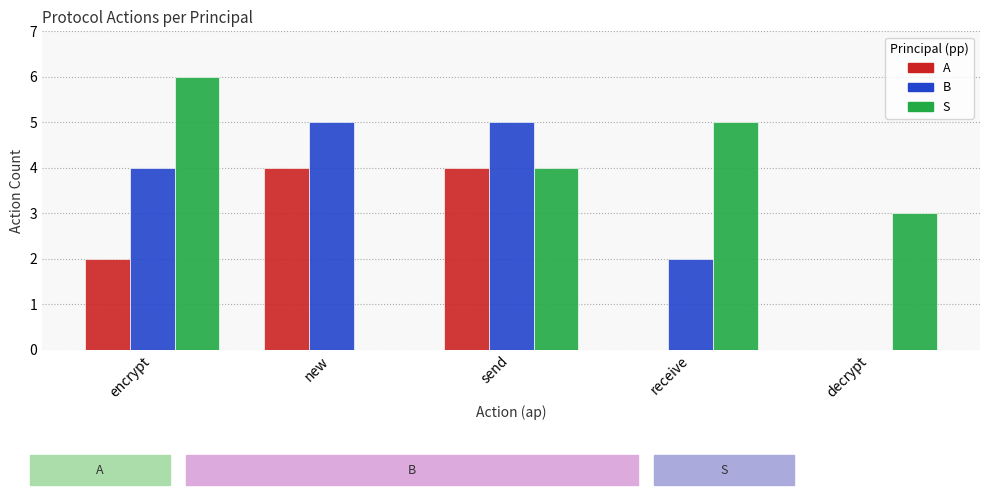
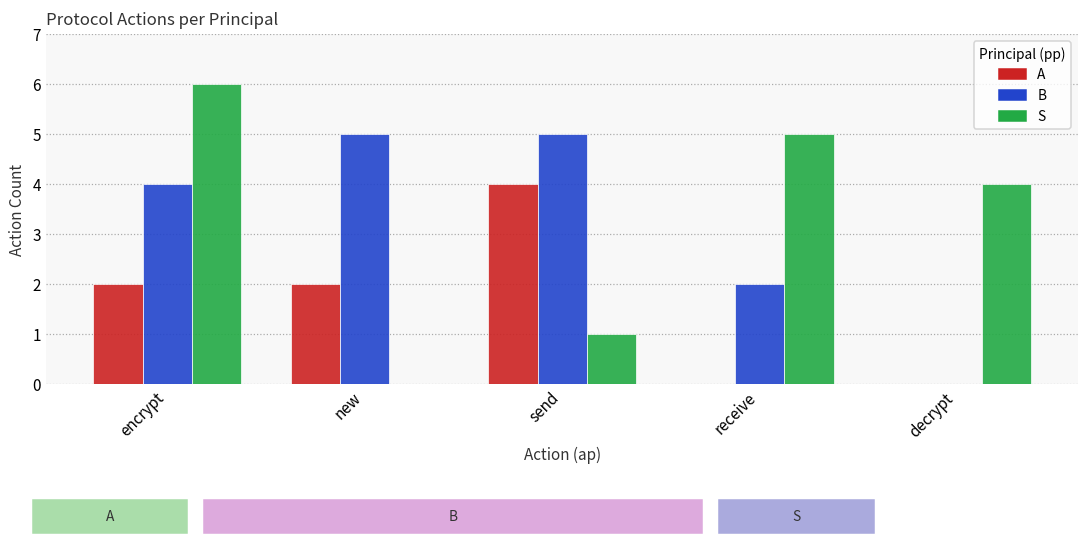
  {
    "A": {
      "encrypt": 2,
-     "new": 4,
+     "new": 2,
      "send": 4,
      "receive": 0,
      "decrypt": 0
    },
    "B": {
      "encrypt": 4,
      "new": 5,
      "send": 5,
      "receive": 2,
      "decrypt": 0
    },
    "S": {
      "encrypt": 6,
      "new": 0,
-     "send": 4,
+     "send": 1,
      "receive": 5,
-     "decrypt": 3
+     "decrypt": 4
    }
  }
